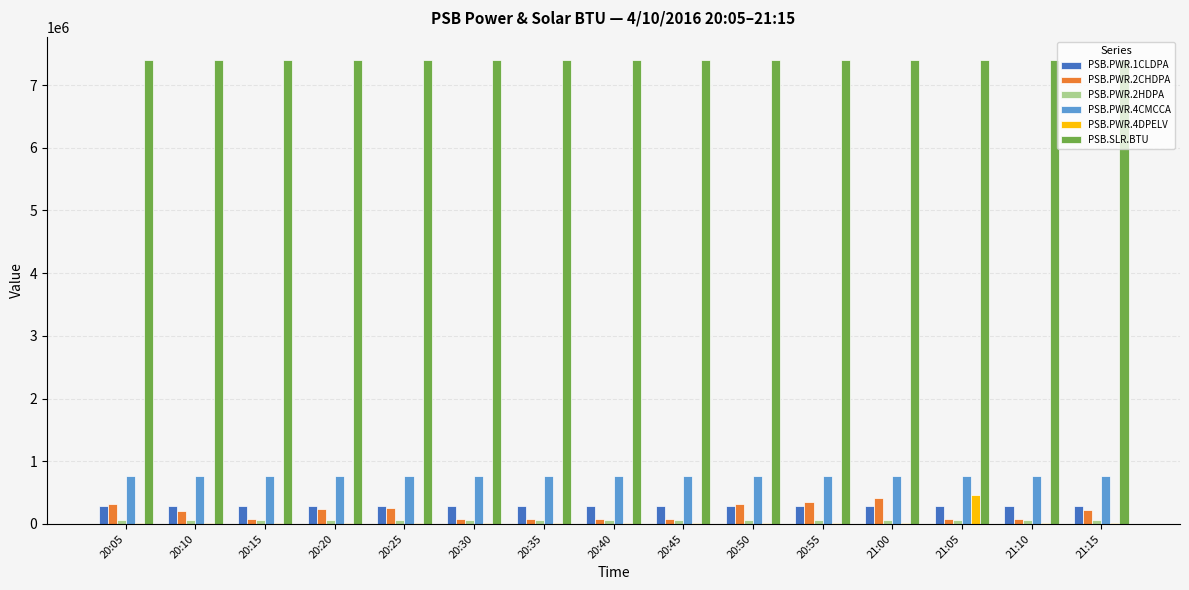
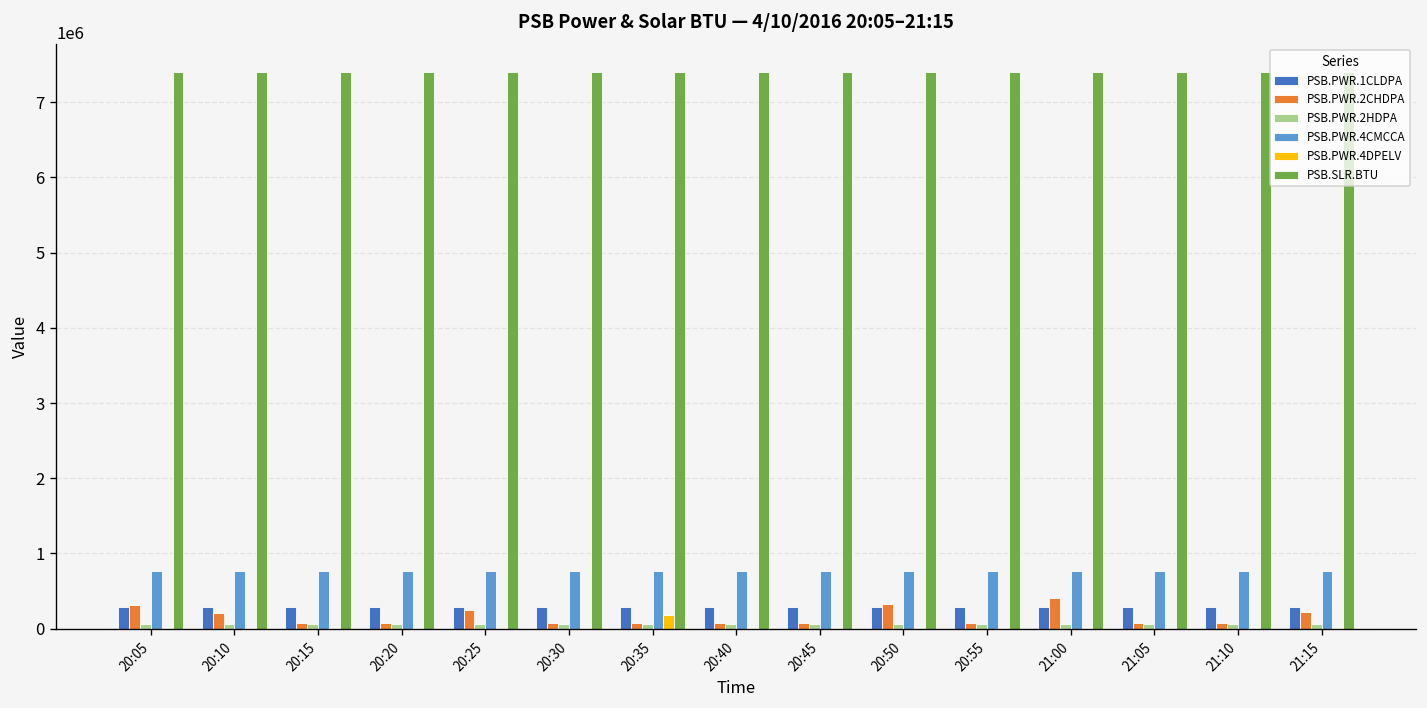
  {
    "PSB.PWR.2CHDPA": {
      "20:05": 300000,
      "20:10": 200000,
      "20:15": 100000,
-     "20:20": 200000,
+     "20:20": 100000,
      "20:25": 300000,
      "20:30": 100000,
      "20:35": 100000,
      "20:40": 100000,
      "20:45": 100000,
      "20:50": 300000,
-     "20:55": 300000,
+     "20:55": 100000,
      "21:00": 400000,
      "21:05": 100000,
      "21:10": 100000,
      "21:15": 200000
    },
    "PSB.PWR.2HDPA": {
      "20:05": 100000,
      "20:10": 100000,
      "20:15": 100000,
      "20:20": 100000,
      "20:25": 100000,
      "20:30": 100000,
      "20:35": 100000,
      "20:40": 100000,
      "20:45": 100000,
      "20:50": 100000,
      "20:55": 100000,
      "21:00": 100000,
      "21:05": 100000,
      "21:10": 100000,
      "21:15": 100000
    },
    "PSB.PWR.4DPELV": {
-     "20:35": 0,
-     "21:05": 500000
+     "20:35": 200000,
+     "21:05": 0
    },
    "PSB.SLR.BTU": {
      "20:05": 7400000,
      "20:10": 7400000,
      "20:15": 7400000,
      "20:20": 7400000,
      "20:25": 7400000,
      "20:30": 7400000,
      "20:35": 7400000,
      "20:40": 7400000,
      "20:45": 7400000,
      "20:50": 7400000,
      "20:55": 7400000,
      "21:00": 7400000,
      "21:05": 7400000,
      "21:10": 7400000
    }
  }
